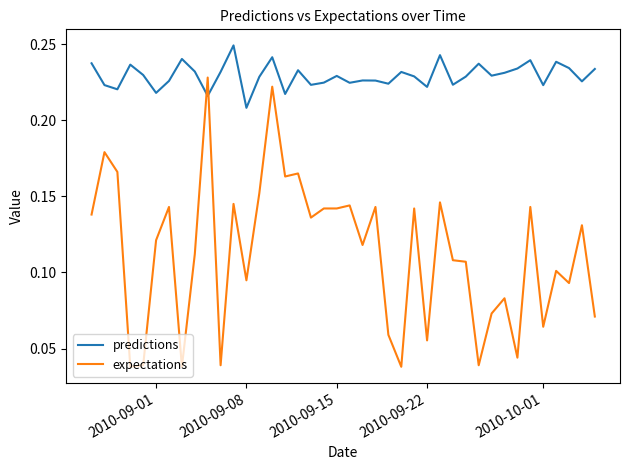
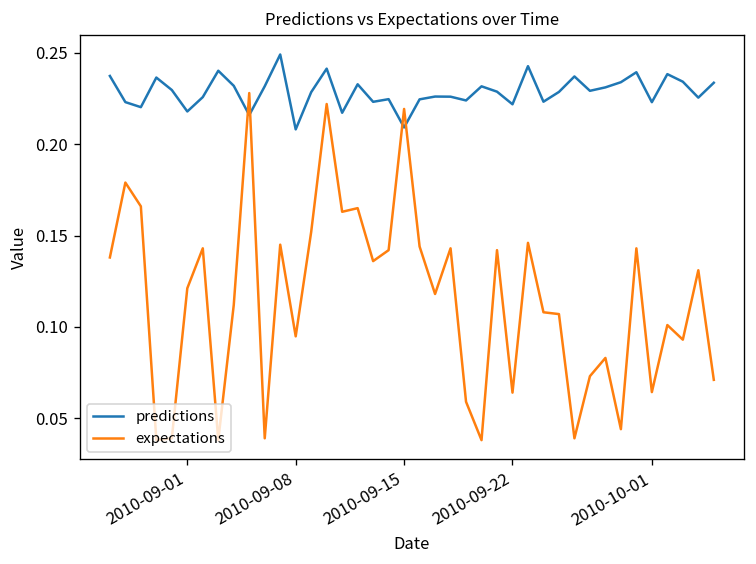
  {
    "predictions": {
      "2010-09-01": 0.218,
      "2010-09-08": 0.208,
-     "2010-09-15": 0.229,
+     "2010-09-15": 0.209,
      "2010-09-22": 0.222,
      "2010-10-01": 0.223
    },
    "expectations": {
      "2010-09-01": 0.121,
      "2010-09-08": 0.095,
-     "2010-09-15": 0.142,
-     "2010-09-22": 0.055,
+     "2010-09-15": 0.219,
+     "2010-09-22": 0.064,
      "2010-10-01": 0.064
    }
  }
